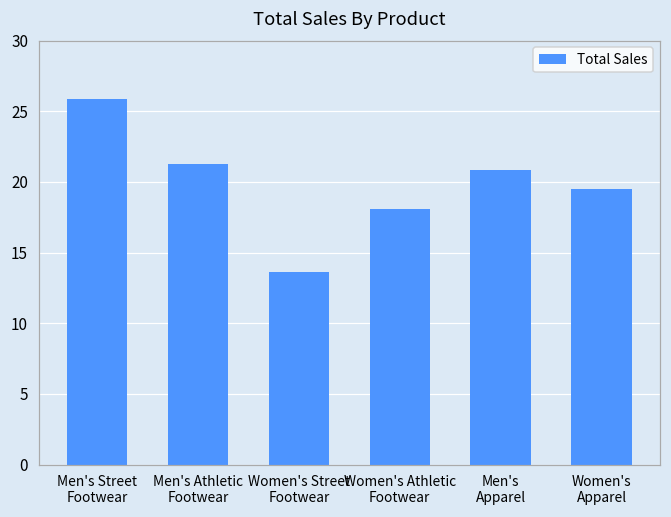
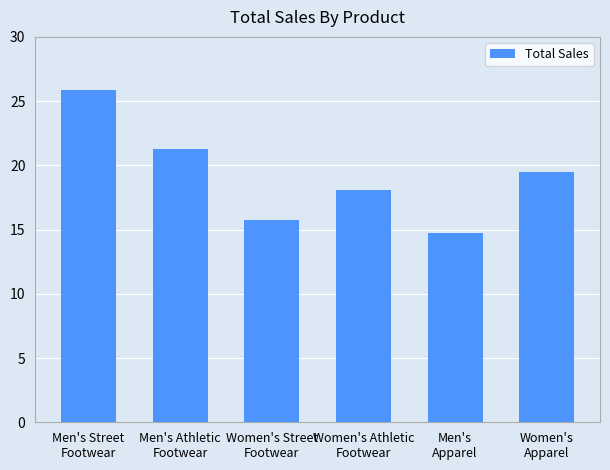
  {
    "Men's Street Footwear": 25.9,
    "Men's Athletic Footwear": 21.2,
-   "Women's Street Footwear": 13.6,
+   "Women's Street Footwear": 15.7,
    "Women's Athletic Footwear": 18.1,
-   "Men's Apparel": 20.9,
+   "Men's Apparel": 14.8,
    "Women's Apparel": 19.5
  }
